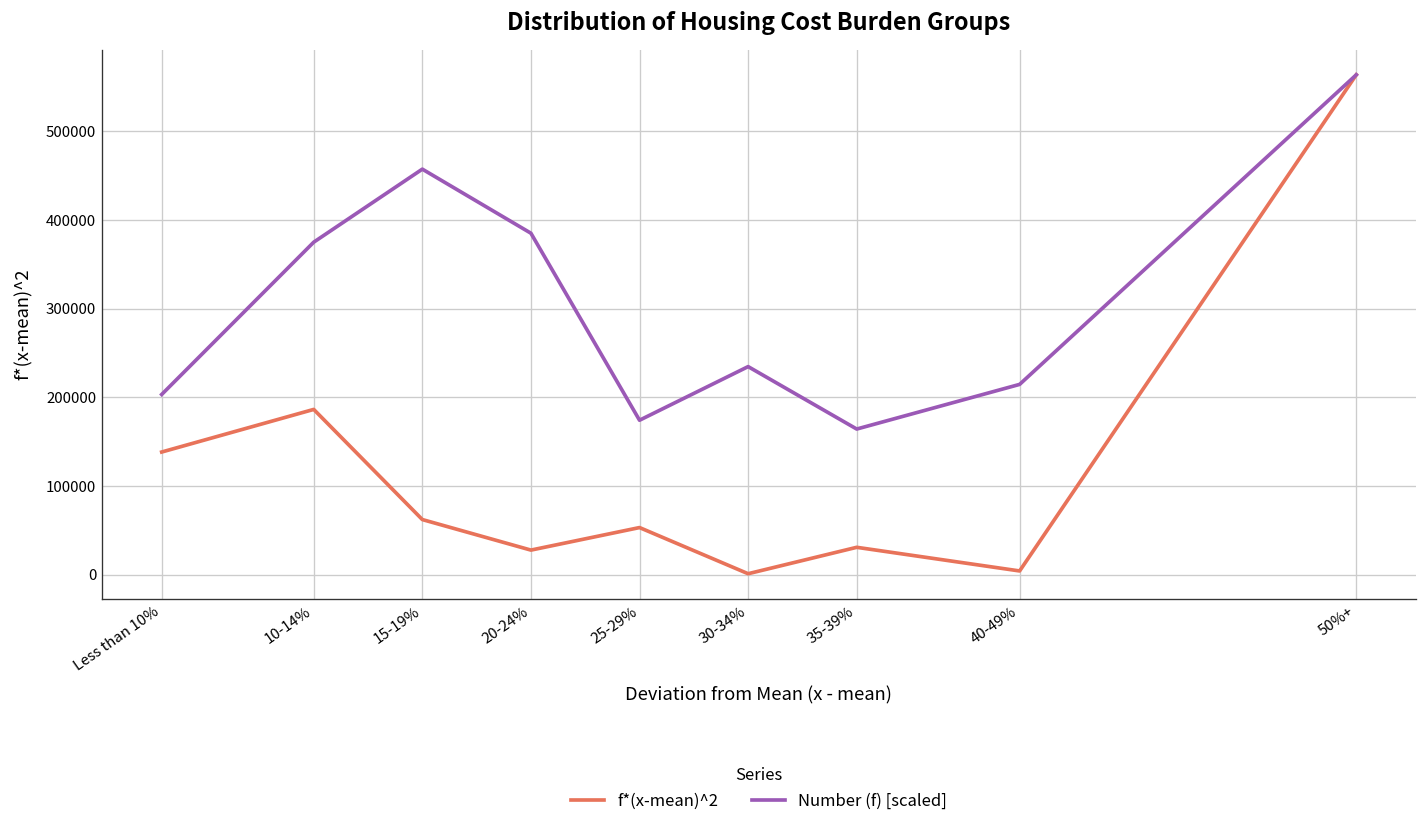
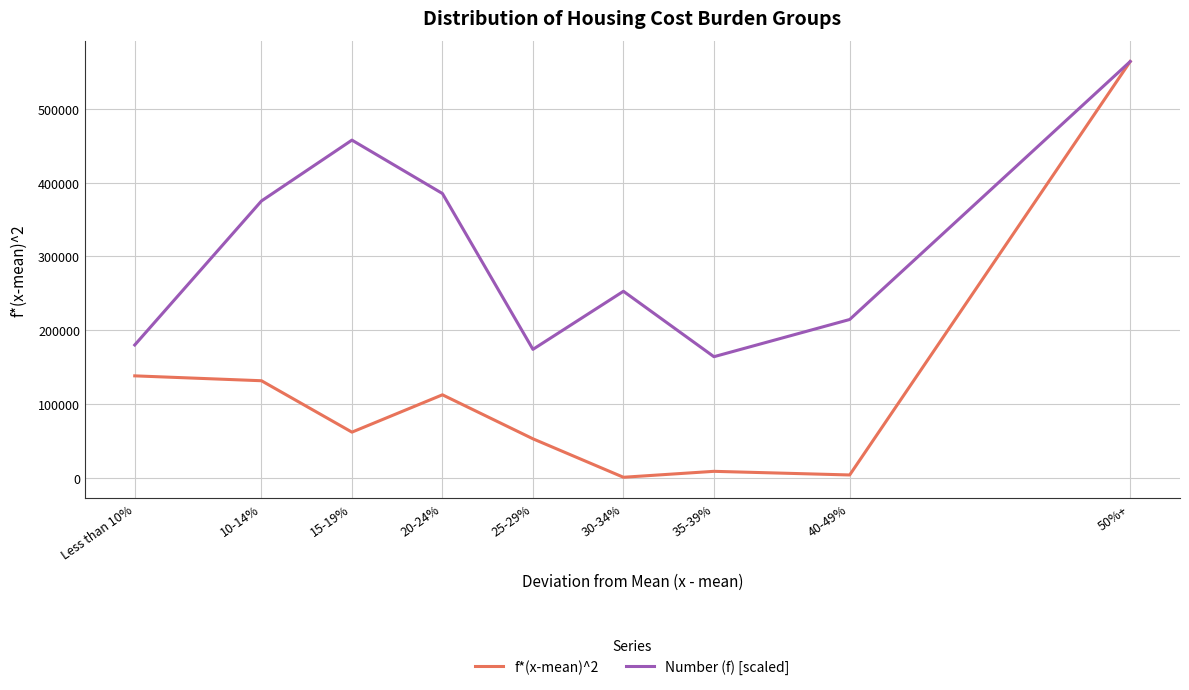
  {
    "f*(x-mean)^2": {
      "Less than 10%": 140000,
-     "10-14%": 190000,
+     "10-14%": 130000,
      "15-19%": 60000,
-     "20-24%": 30000,
+     "20-24%": 110000,
      "25-29%": 50000,
      "30-34%": 0,
-     "35-39%": 30000,
+     "35-39%": 10000,
      "40-49%": 0
    },
    "Number (f) [scaled]": {
-     "Less than 10%": 200000,
+     "Less than 10%": 180000,
      "10-14%": 380000,
      "15-19%": 460000,
      "20-24%": 390000,
      "25-29%": 170000,
-     "30-34%": 230000,
+     "30-34%": 250000,
      "35-39%": 160000,
      "40-49%": 210000
    }
  }
